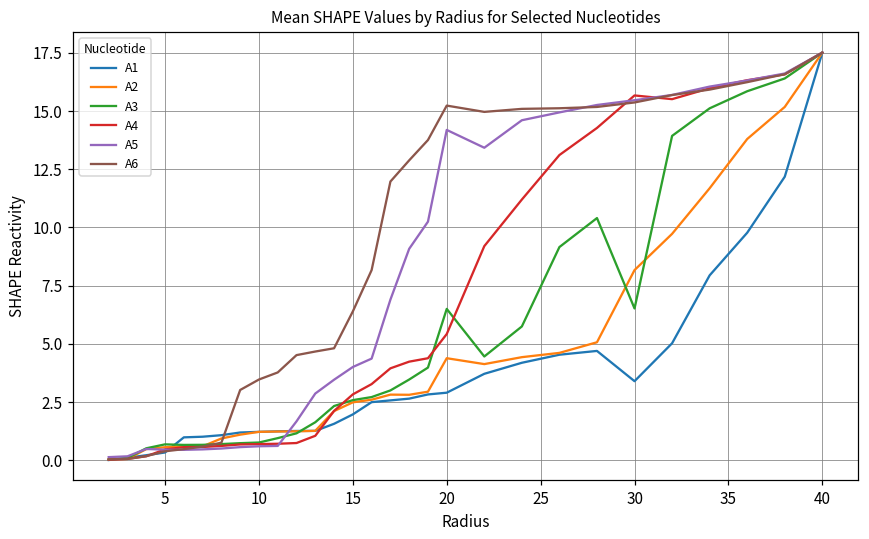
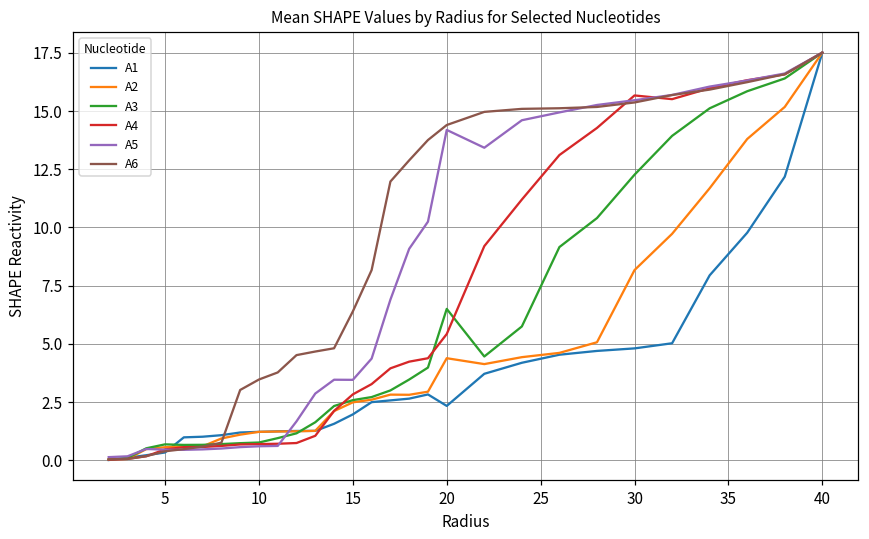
  {
    "A1": {
      "15": 2.0,
-     "20": 2.9,
-     "30": 3.4
+     "20": 2.3,
+     "30": 4.8
    },
    "A2": {
      "20": 4.4,
      "30": 8.2
    },
    "A3": {
      "20": 6.5,
-     "30": 6.5
+     "30": 12.3
    },
    "A4": {
      "15": 2.8,
      "20": 5.4,
      "30": 15.7
    },
    "A5": {
-     "15": 4.0,
+     "15": 3.5,
      "20": 14.2
    },
    "A6": {
      "10": 3.5,
      "15": 6.4,
-     "20": 15.2
+     "20": 14.4
    }
  }
